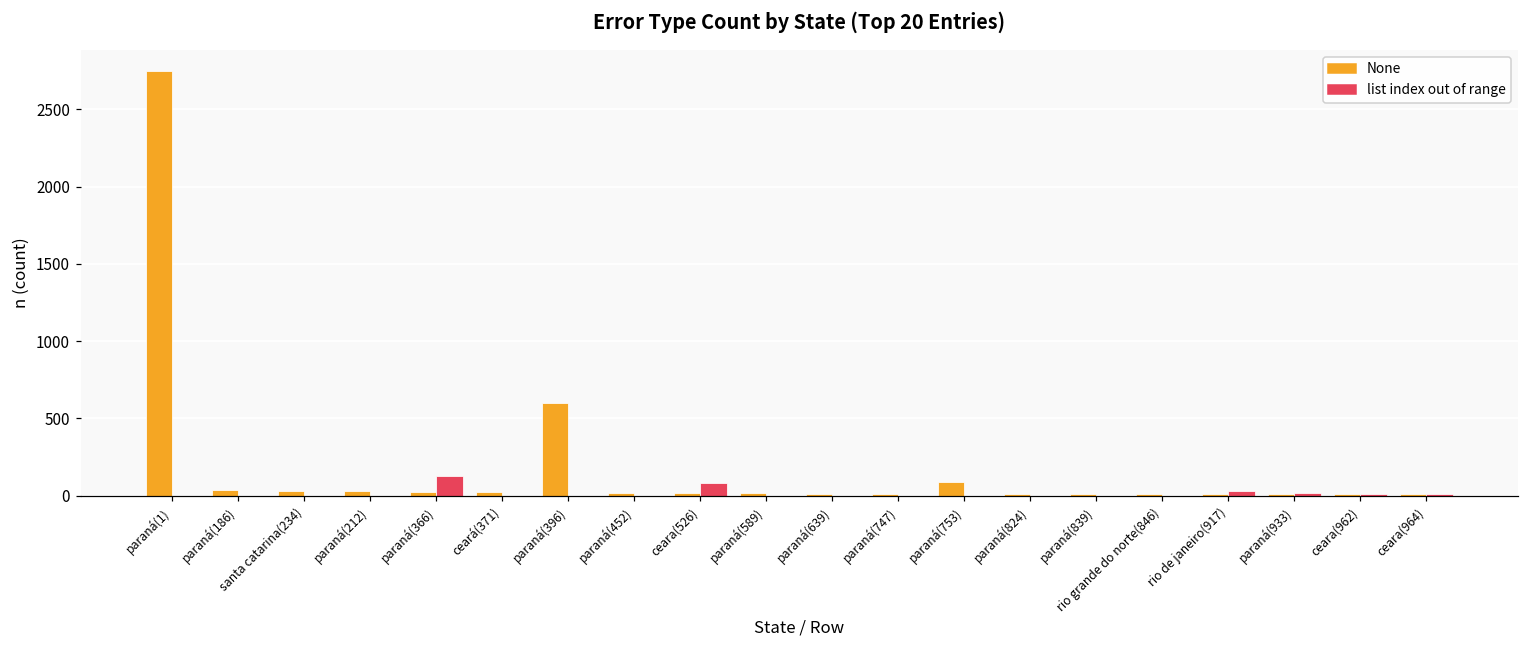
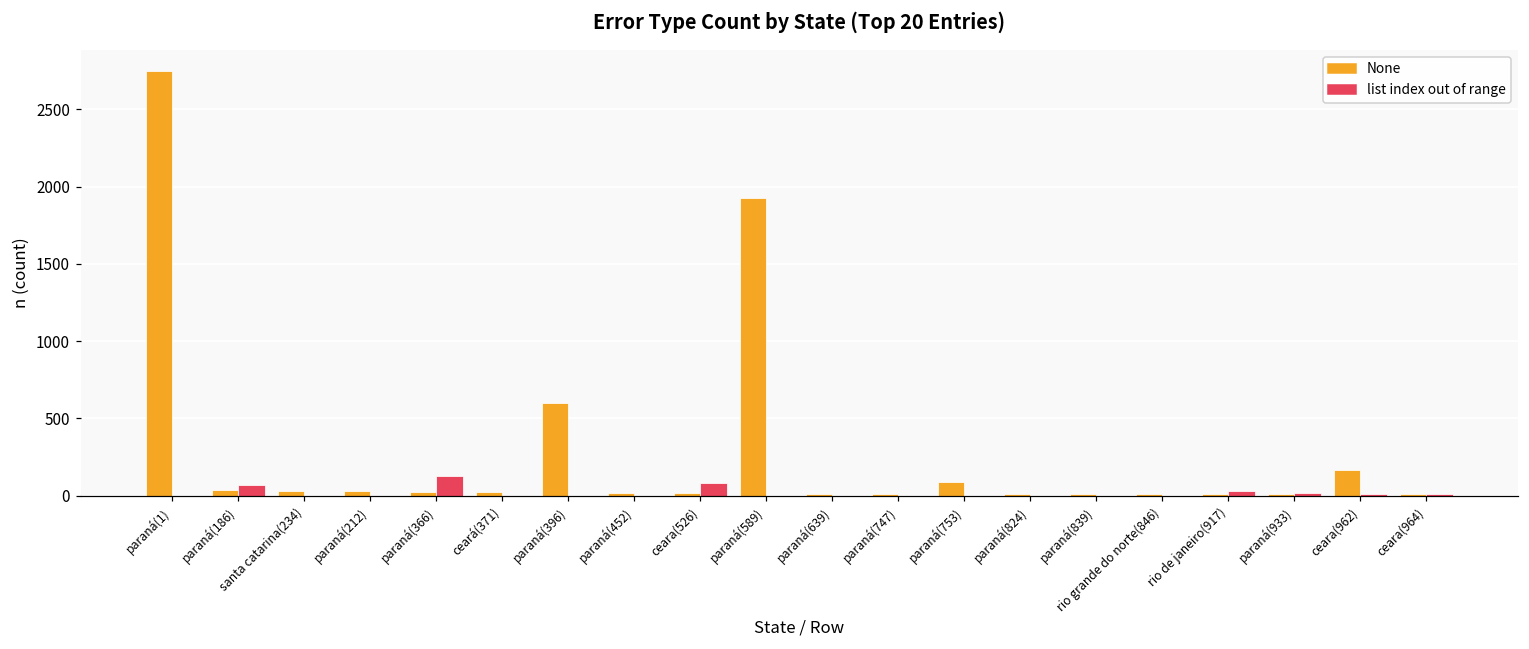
  {
    "None": {
      "paraná(1)": 2750,
      "paraná(186)": 30,
      "santa catarina(234)": 30,
      "paraná(212)": 30,
      "paraná(366)": 20,
      "ceará(371)": 20,
      "paraná(396)": 600,
      "paraná(452)": 20,
-     "paraná(589)": 20,
+     "paraná(589)": 1920,
      "paraná(753)": 90,
-     "ceara(962)": 10
+     "ceara(962)": 170
    },
    "list index out of range": {
      "paraná(1)": 0,
-     "paraná(186)": 0,
+     "paraná(186)": 70,
      "santa catarina(234)": 0,
      "paraná(212)": 0,
      "paraná(366)": 130,
      "ceará(371)": 0,
      "paraná(396)": 0,
      "paraná(452)": 0,
      "ceara(526)": 80,
      "paraná(589)": 0,
      "paraná(639)": 0,
      "paraná(747)": 0,
      "paraná(753)": 0,
      "paraná(824)": 0,
      "paraná(839)": 0,
      "rio grande do norte(846)": 0,
      "rio de janeiro(917)": 30,
      "paraná(933)": 20
    }
  }
